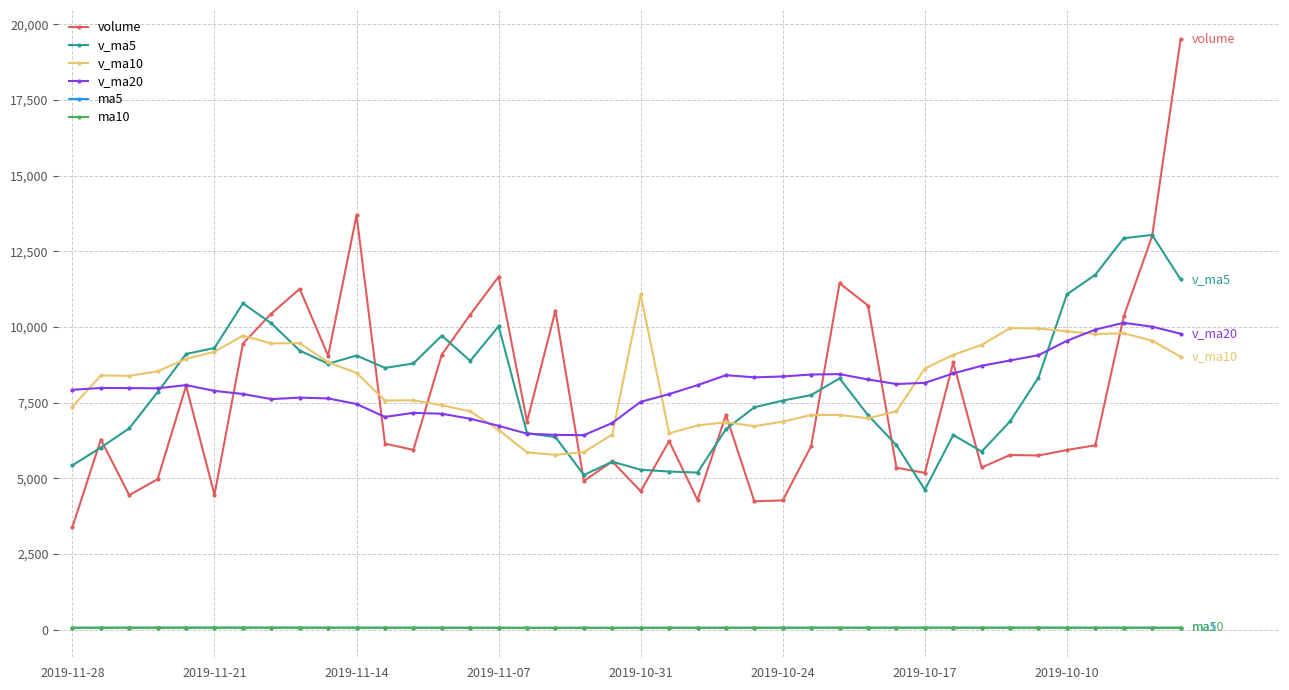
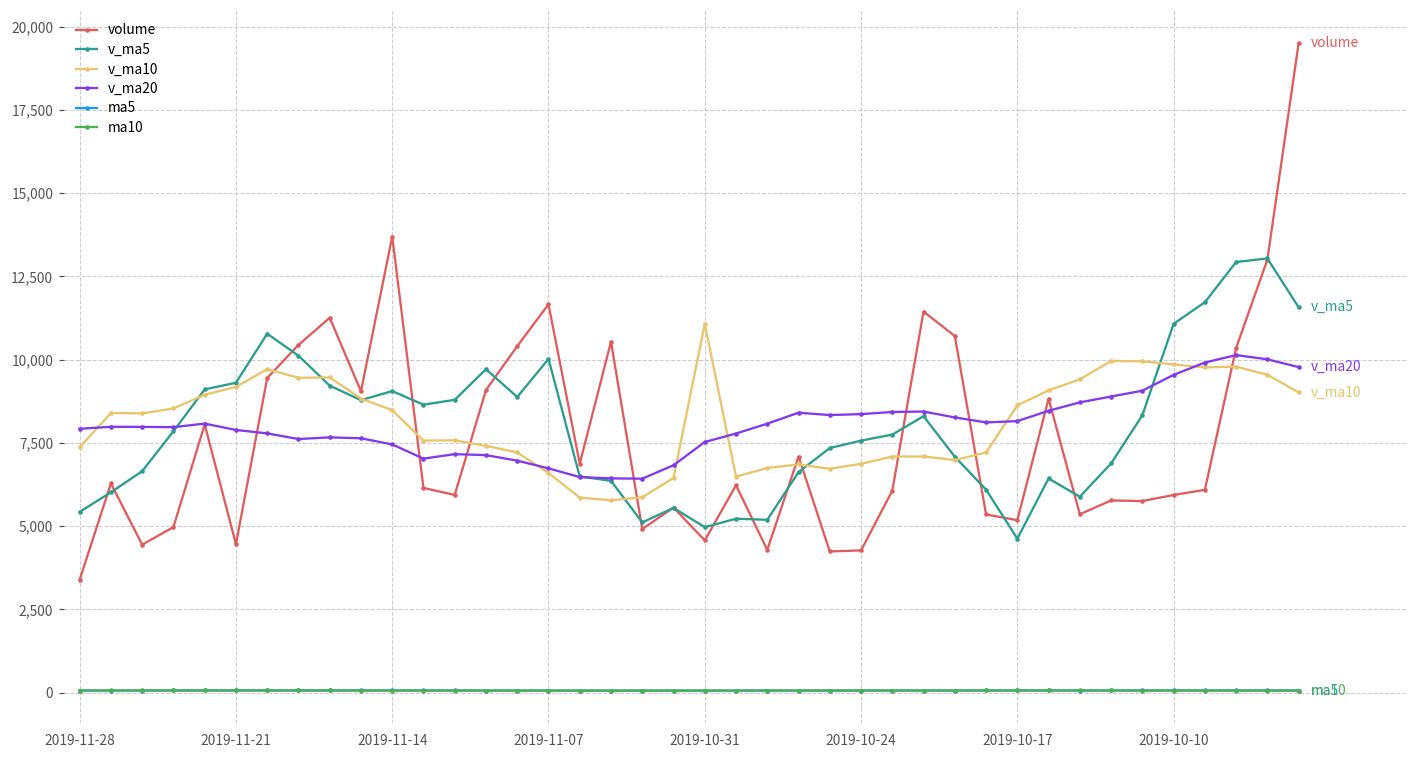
  {
    "volume": {
      "2019-11-28": "3,400",
      "2019-11-21": "4,500",
      "2019-11-14": "13,700",
      "2019-11-07": "11,700",
      "2019-10-31": "4,600",
      "2019-10-24": "4,300",
      "2019-10-17": "5,200",
      "2019-10-10": "5,900"
    },
    "v_ma5": {
      "2019-11-28": "5,400",
      "2019-11-21": "9,300",
      "2019-11-14": "9,100",
      "2019-11-07": "10,000",
-     "2019-10-31": "5,300",
+     "2019-10-31": "5,000",
      "2019-10-24": "7,600",
      "2019-10-17": "4,600",
      "2019-10-10": "11,100"
    },
    "v_ma10": {
      "2019-11-28": "7,400",
      "2019-11-21": "9,200",
      "2019-11-14": "8,500",
      "2019-11-07": "6,600",
      "2019-10-31": "11,100",
      "2019-10-24": "6,900",
      "2019-10-17": "8,600",
      "2019-10-10": "9,900"
    },
    "v_ma20": {
      "2019-11-28": "7,900",
      "2019-11-21": "7,900",
      "2019-11-14": "7,500",
      "2019-11-07": "6,700",
      "2019-10-31": "7,500",
      "2019-10-24": "8,400",
      "2019-10-17": "8,200",
      "2019-10-10": "9,500"
    },
    "ma10": {
      "2019-11-28": "100",
      "2019-11-21": "100",
      "2019-11-14": "100",
      "2019-11-07": "100",
      "2019-10-31": "100",
      "2019-10-24": "100",
      "2019-10-17": "100",
      "2019-10-10": "100"
    }
  }
